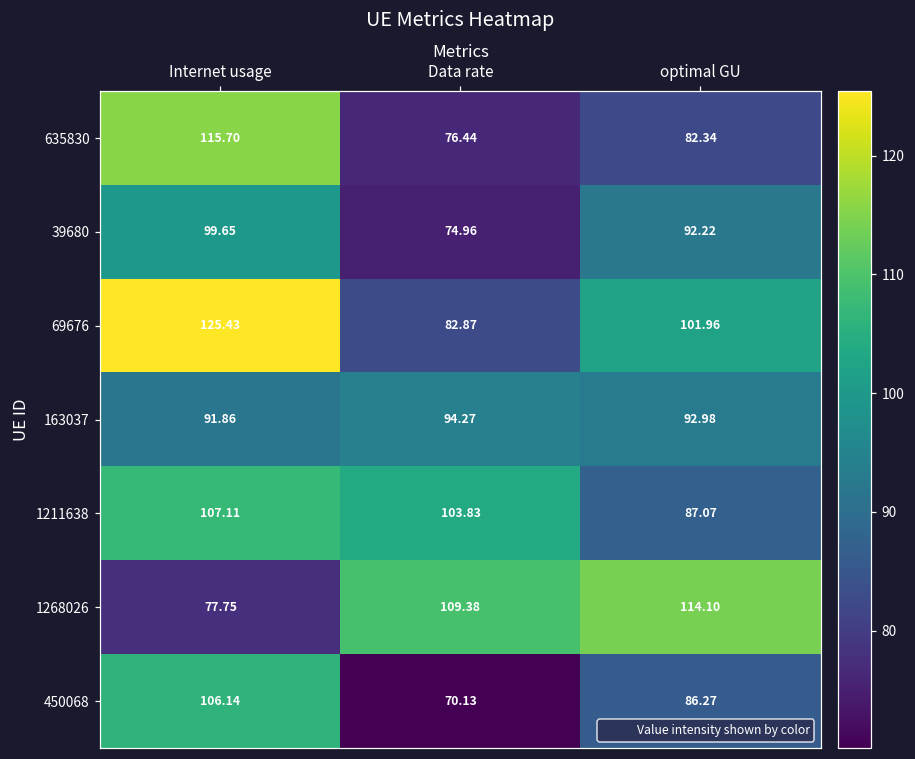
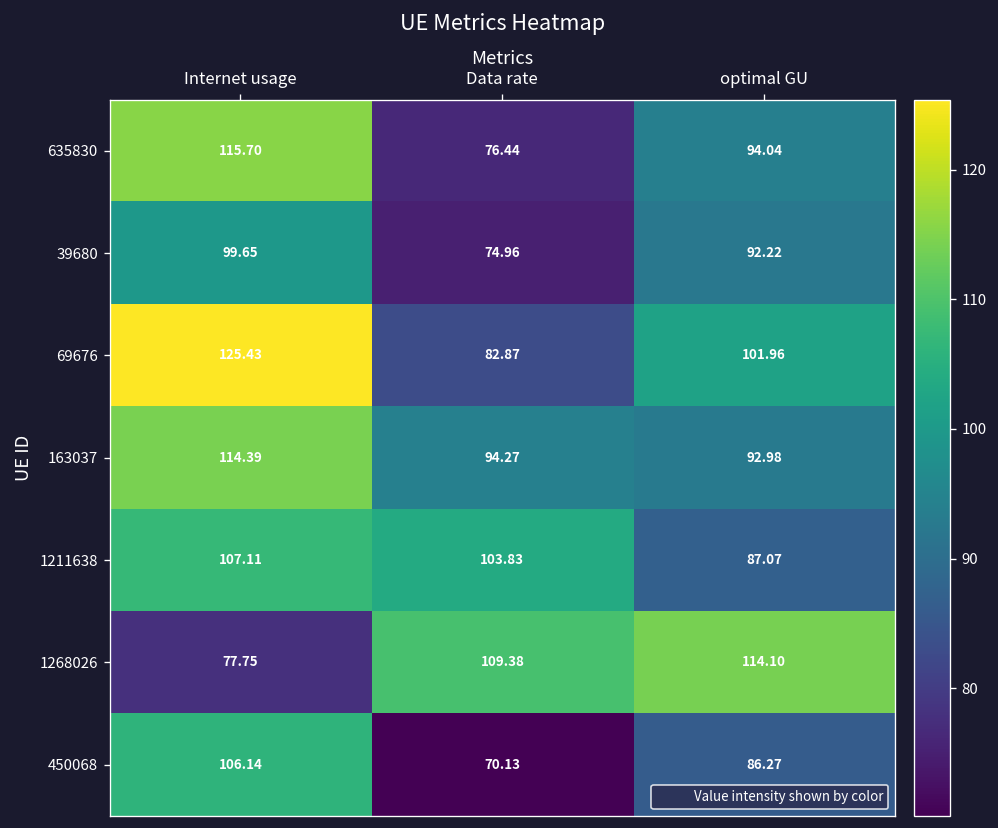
  {
    "635830": {
      "Internet usage": 115.70,
      "Data rate": 76.44,
-     "optimal GU": 82.34
+     "optimal GU": 94.04
    },
    "39680": {
      "Internet usage": 99.65,
      "Data rate": 74.96,
      "optimal GU": 92.22
    },
    "69676": {
      "Internet usage": 125.43,
      "Data rate": 82.87,
      "optimal GU": 101.96
    },
    "163037": {
-     "Internet usage": 91.86,
+     "Internet usage": 114.39,
      "Data rate": 94.27,
      "optimal GU": 92.98
    },
    "1211638": {
      "Internet usage": 107.11,
      "Data rate": 103.83,
      "optimal GU": 87.07
    },
    "1268026": {
      "Internet usage": 77.75,
      "Data rate": 109.38,
      "optimal GU": 114.10
    },
    "450068": {
      "Internet usage": 106.14,
      "Data rate": 70.13,
      "optimal GU": 86.27
    }
  }
